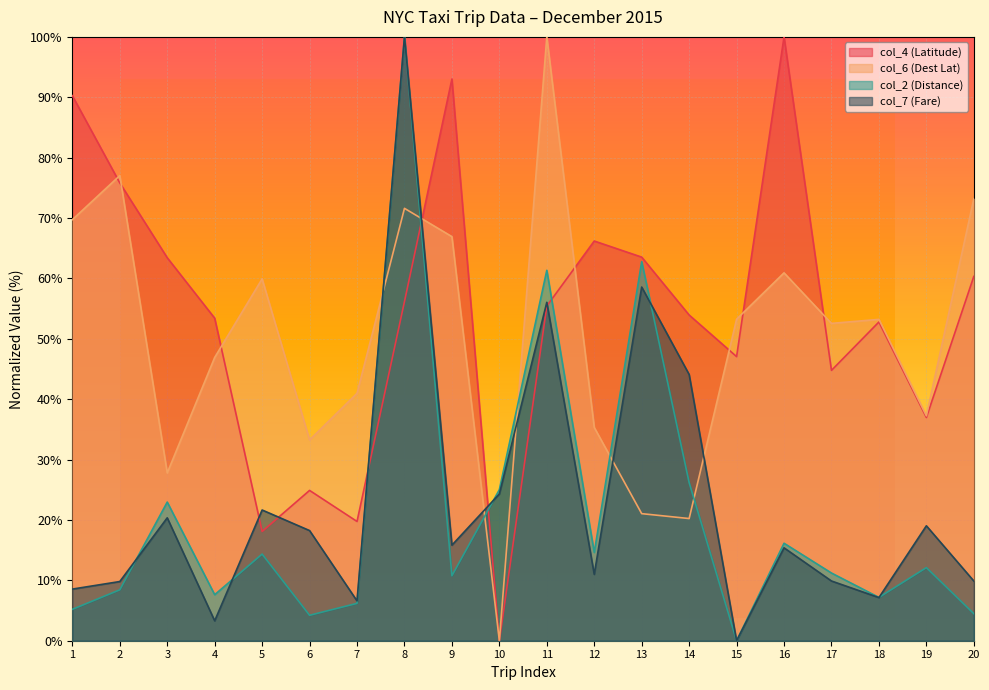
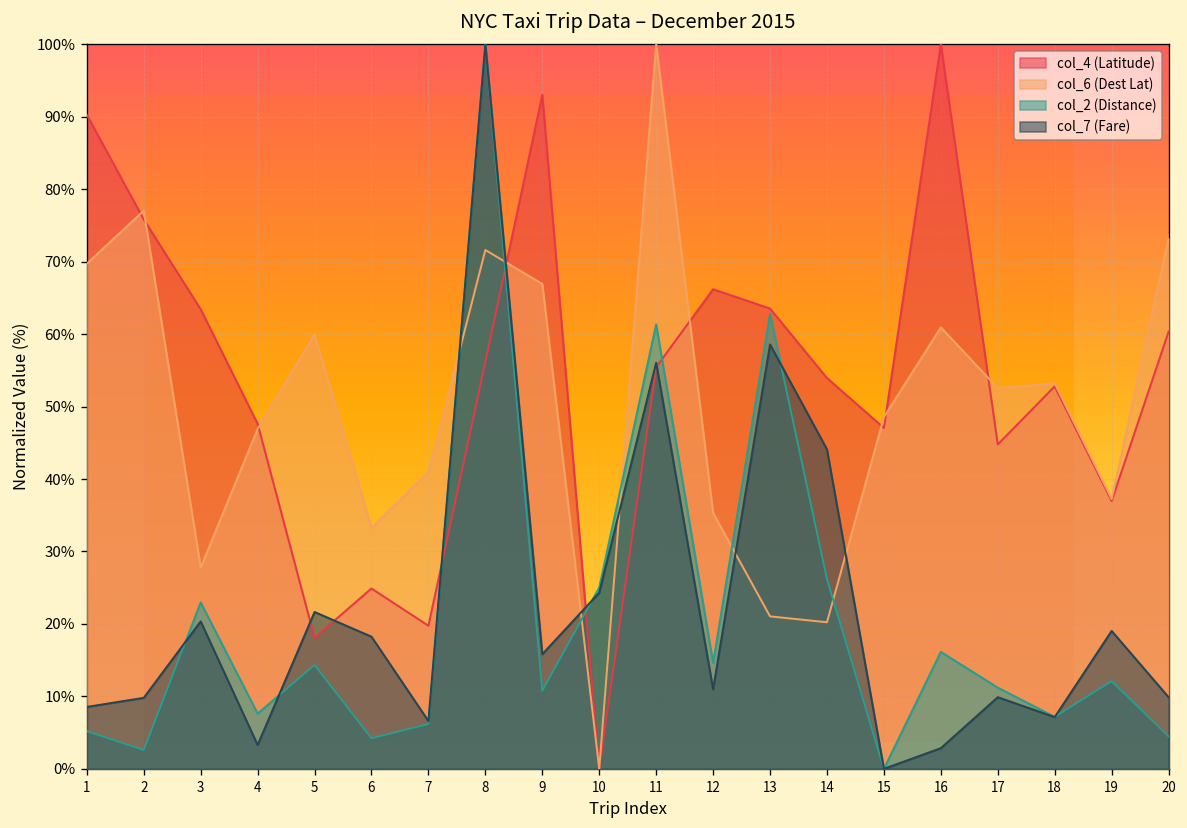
  {
    "col_4 (Latitude)": {
      "1": "90%",
      "2": "76%",
      "3": "63%",
-     "4": "53%",
+     "4": "48%",
      "5": "18%",
      "6": "25%",
      "7": "20%",
      "8": "56%",
      "9": "93%",
      "11": "55%",
      "12": "66%",
      "13": "64%",
      "14": "54%",
      "15": "47%",
      "16": "100%",
      "17": "45%",
      "18": "53%",
      "20": "60%"
    },
    "col_6 (Dest Lat)": {
      "1": "70%",
      "2": "77%",
      "3": "28%",
      "4": "47%",
      "5": "60%",
      "6": "33%",
      "7": "41%",
      "8": "72%",
      "9": "67%",
      "11": "100%",
      "12": "35%",
      "13": "21%",
      "14": "20%",
-     "15": "53%",
+     "15": "49%",
      "16": "61%",
      "17": "53%",
      "18": "53%",
      "20": "73%"
    },
    "col_2 (Distance)": {
      "1": "5%",
-     "2": "8%",
+     "2": "3%",
      "3": "23%",
      "4": "8%",
      "5": "14%",
      "6": "4%",
      "9": "11%",
      "10": "25%",
      "11": "61%",
      "12": "15%",
      "13": "63%",
      "14": "26%",
      "16": "16%",
      "17": "11%",
      "19": "12%",
      "20": "4%"
    },
    "col_7 (Fare)": {
      "1": "9%",
      "2": "10%",
      "3": "20%",
      "4": "3%",
      "5": "22%",
      "6": "18%",
      "9": "16%",
      "10": "24%",
      "11": "56%",
      "12": "11%",
      "13": "59%",
      "14": "44%",
-     "16": "15%",
+     "16": "3%",
      "17": "10%",
      "19": "19%",
      "20": "10%"
    }
  }
